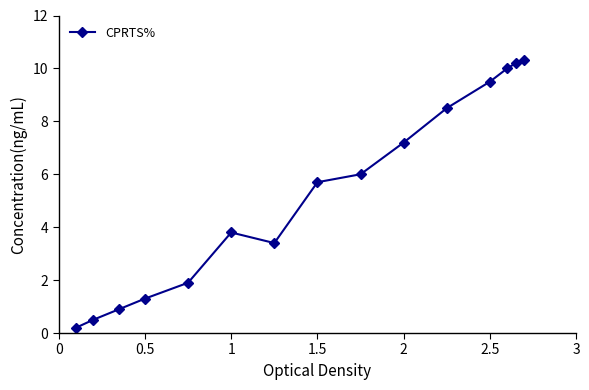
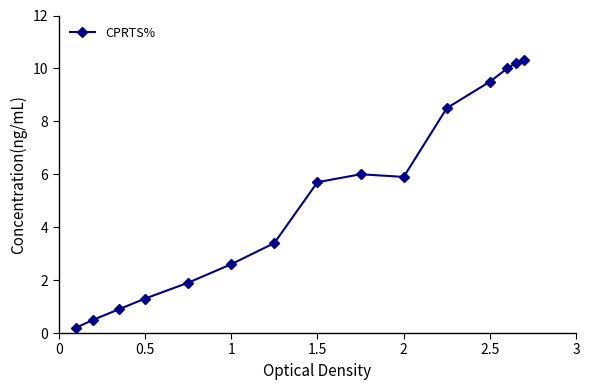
  {
    "0.5": 1.3,
-   "1": 3.8,
+   "1": 2.6,
    "1.5": 5.7,
-   "2": 7.2,
+   "2": 5.9,
    "2.5": 9.5
  }
